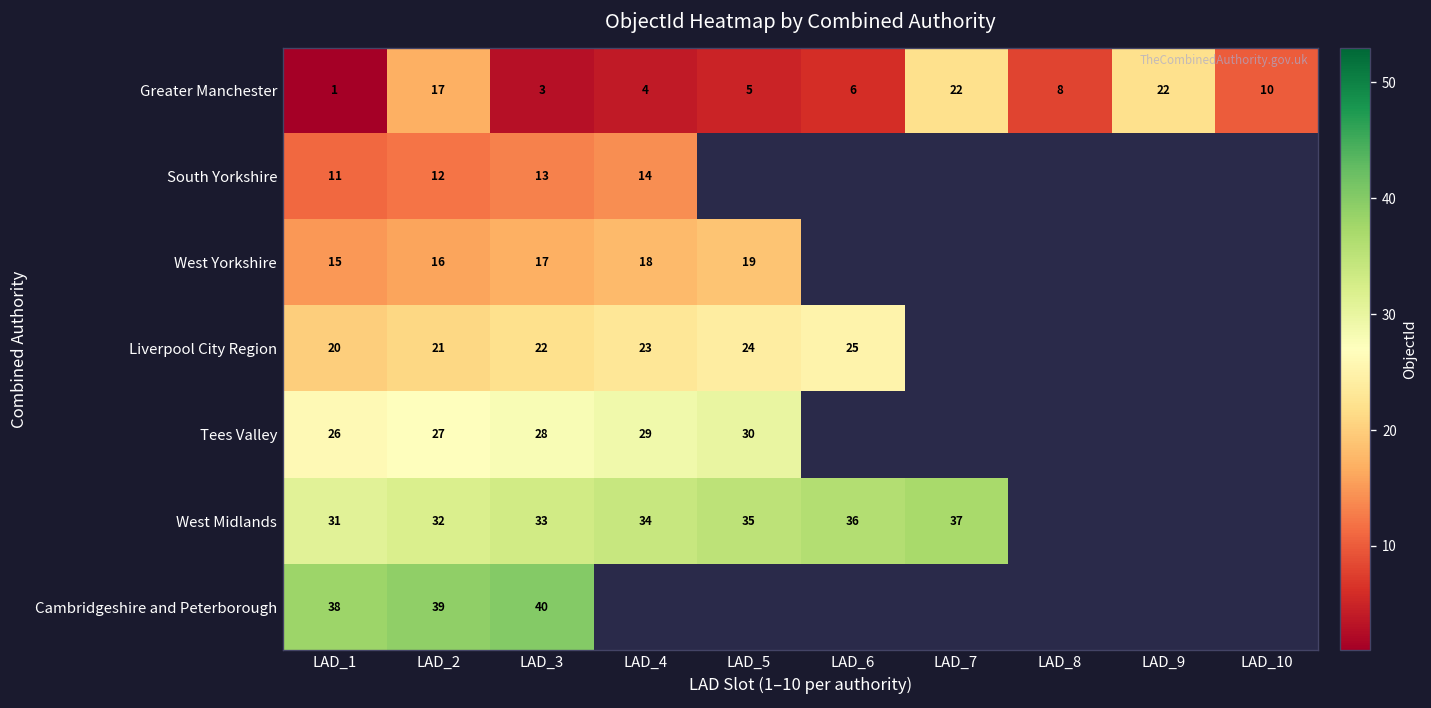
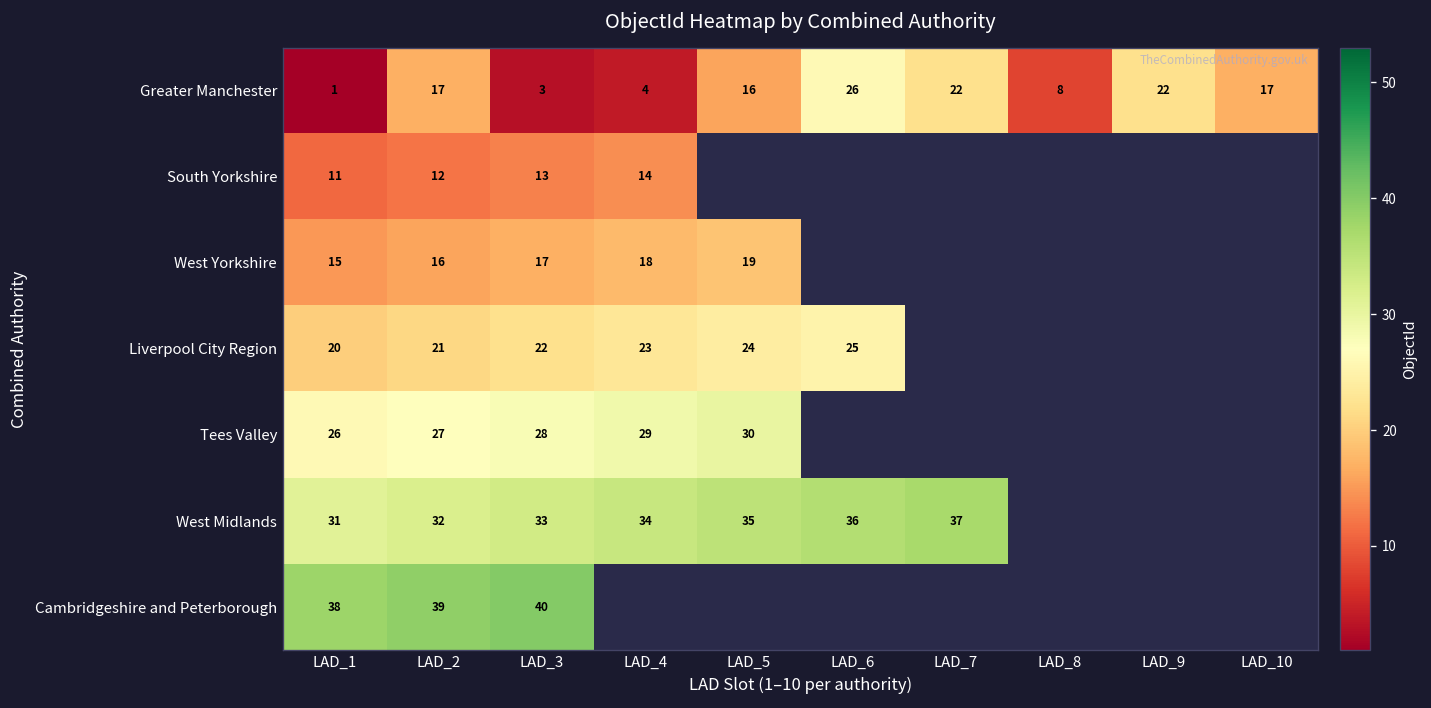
  {
    "Greater Manchester": {
      "LAD_1": 1,
      "LAD_2": 17,
      "LAD_3": 3,
      "LAD_4": 4,
-     "LAD_5": 5,
-     "LAD_6": 6,
+     "LAD_5": 16,
+     "LAD_6": 26,
      "LAD_7": 22,
      "LAD_8": 8,
      "LAD_9": 22,
-     "LAD_10": 10
+     "LAD_10": 17
    },
    "South Yorkshire": {
      "LAD_1": 11,
      "LAD_2": 12,
      "LAD_3": 13,
      "LAD_4": 14
    },
    "West Yorkshire": {
      "LAD_1": 15,
      "LAD_2": 16,
      "LAD_3": 17,
      "LAD_4": 18,
      "LAD_5": 19
    },
    "Liverpool City Region": {
      "LAD_1": 20,
      "LAD_2": 21,
      "LAD_3": 22,
      "LAD_4": 23,
      "LAD_5": 24,
      "LAD_6": 25
    },
    "Tees Valley": {
      "LAD_1": 26,
      "LAD_2": 27,
      "LAD_3": 28,
      "LAD_4": 29,
      "LAD_5": 30
    },
    "West Midlands": {
      "LAD_1": 31,
      "LAD_2": 32,
      "LAD_3": 33,
      "LAD_4": 34,
      "LAD_5": 35,
      "LAD_6": 36,
      "LAD_7": 37
    },
    "Cambridgeshire and Peterborough": {
      "LAD_1": 38,
      "LAD_2": 39,
      "LAD_3": 40
    }
  }
